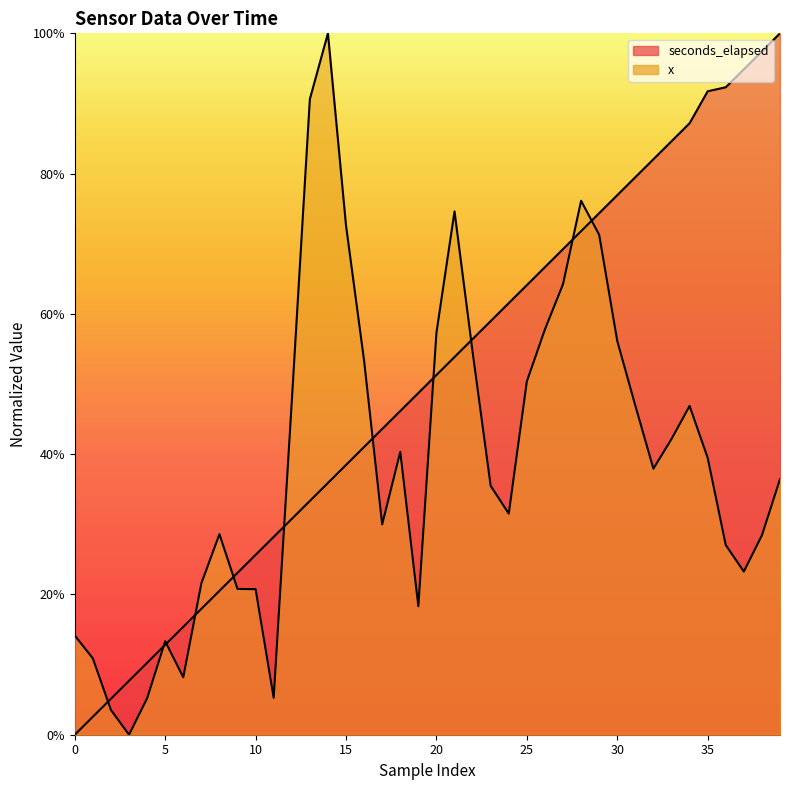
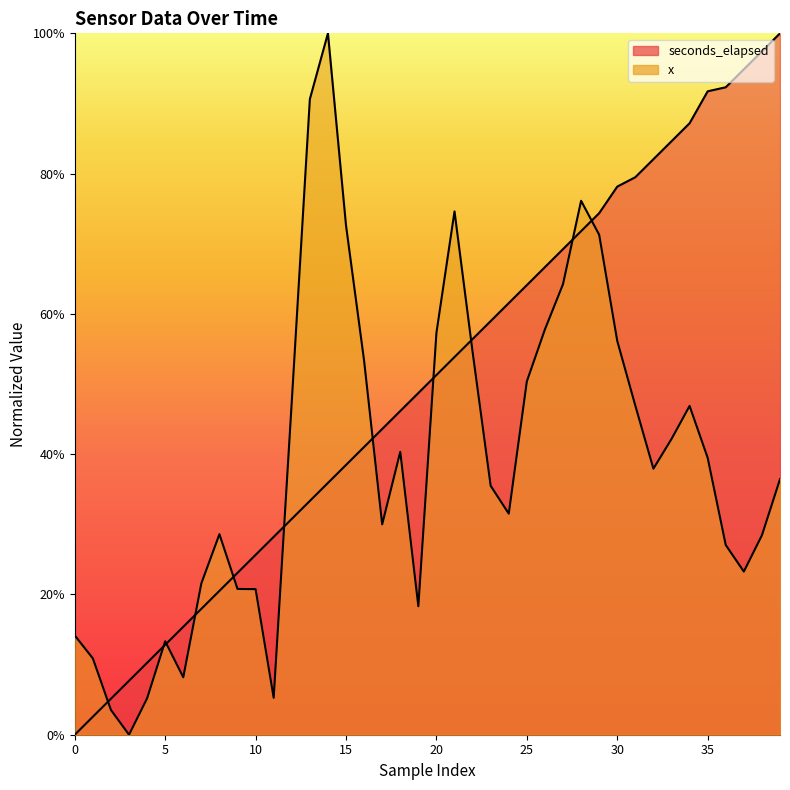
  {
    "seconds_elapsed": {
      "0": "0%",
      "5": "13%",
      "10": "26%",
      "15": "38%",
      "20": "51%",
      "25": "64%",
-     "30": "77%",
+     "30": "78%",
      "35": "92%"
    },
    "x": {
      "0": "14%",
      "5": "13%",
      "10": "21%",
      "15": "73%",
      "20": "57%",
      "25": "50%",
      "30": "56%",
      "35": "39%"
    }
  }
